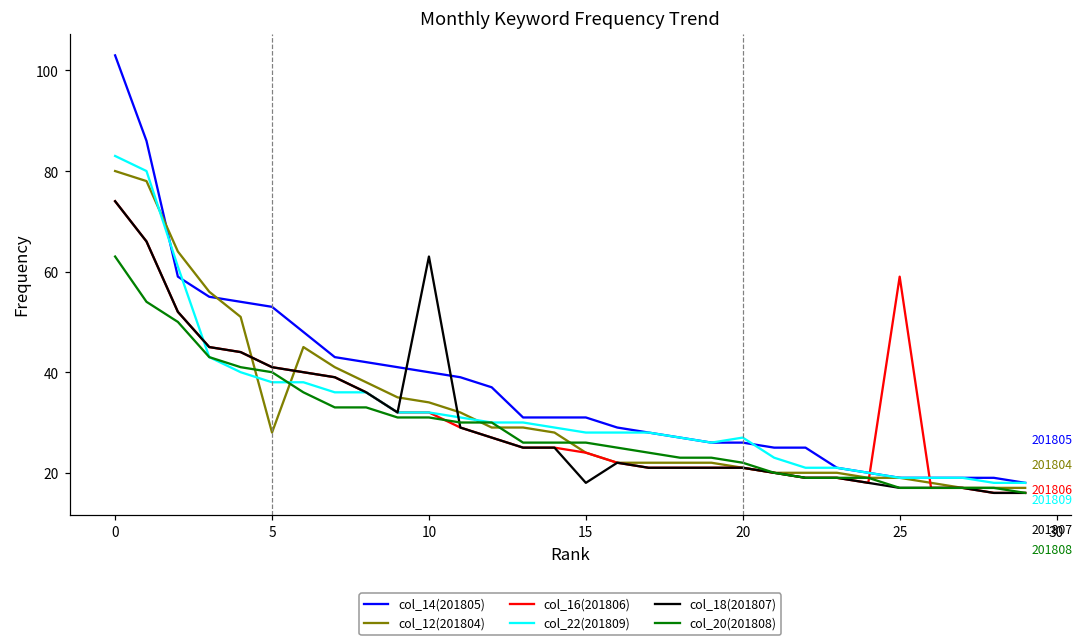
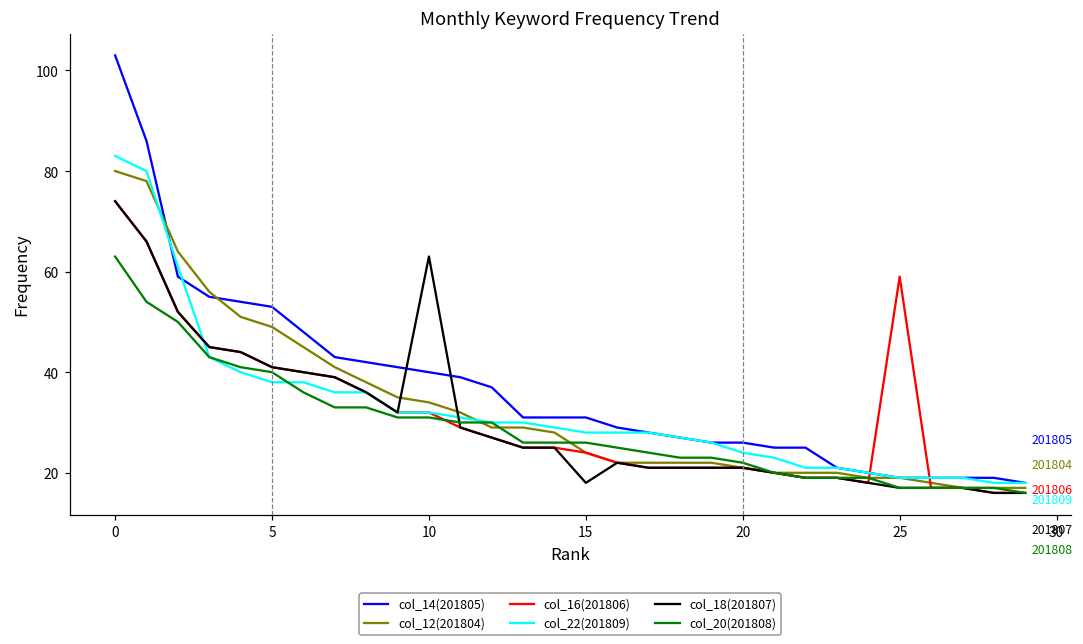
  {
    "col_14(201805)": {
      "0": 103,
      "5": 53,
      "10": 40,
      "15": 31,
      "20": 26
    },
    "col_12(201804)": {
      "0": 80,
-     "5": 28,
+     "5": 49,
      "10": 34
    },
    "col_16(201806)": {
      "25": 59
    },
    "col_22(201809)": {
      "0": 83,
      "5": 38,
      "15": 28,
-     "20": 27
+     "20": 24
    },
    "col_18(201807)": {
      "10": 63,
      "15": 18
    },
    "col_20(201808)": {
      "0": 63,
      "5": 40,
      "10": 31,
      "15": 26,
      "20": 22
    }
  }
